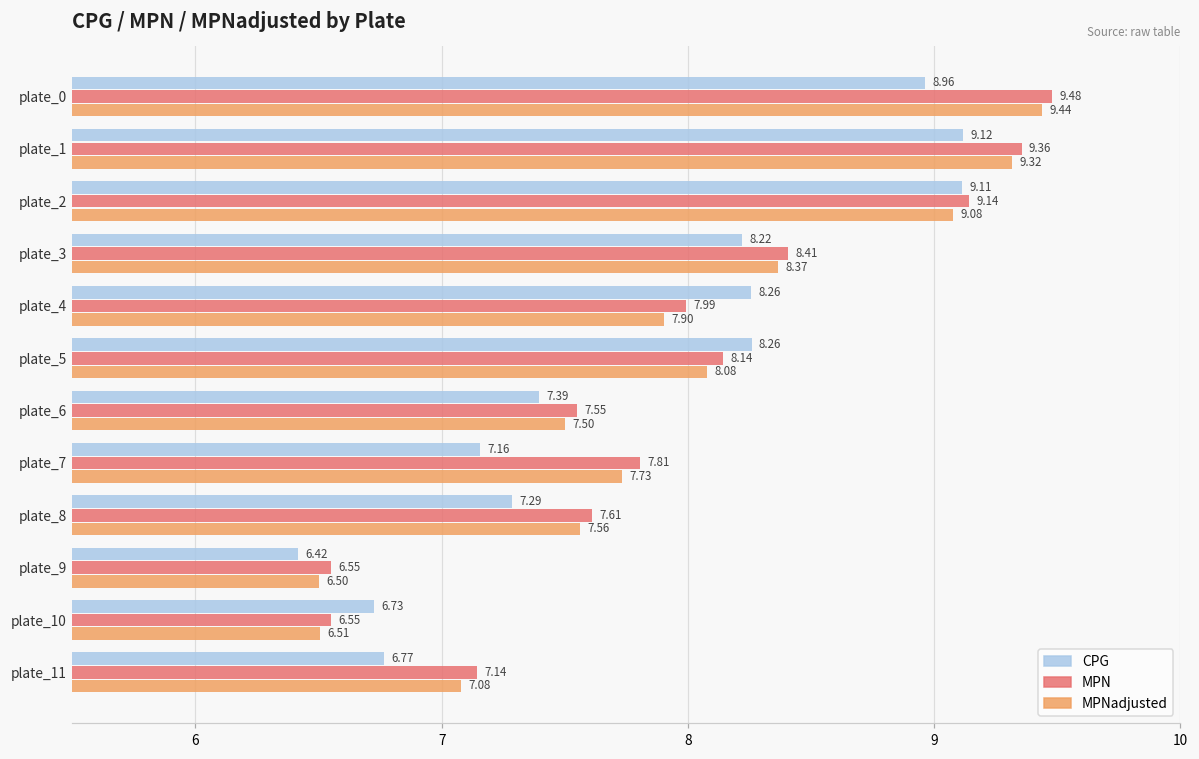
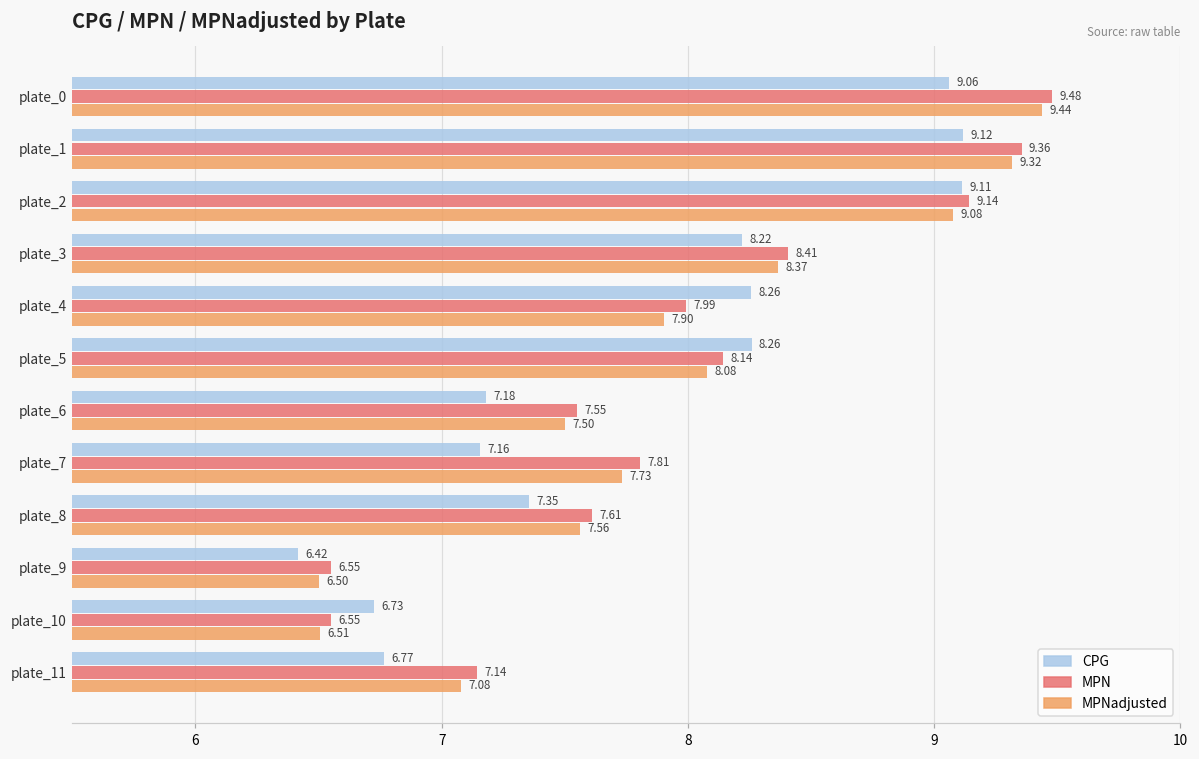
  {
    "CPG": {
-     "plate_0": 8.96,
+     "plate_0": 9.06,
      "plate_1": 9.12,
      "plate_2": 9.11,
      "plate_3": 8.22,
      "plate_4": 8.26,
      "plate_5": 8.26,
-     "plate_6": 7.39,
+     "plate_6": 7.18,
      "plate_7": 7.16,
-     "plate_8": 7.29,
+     "plate_8": 7.35,
      "plate_9": 6.42,
      "plate_10": 6.73,
      "plate_11": 6.77
    }
  }
